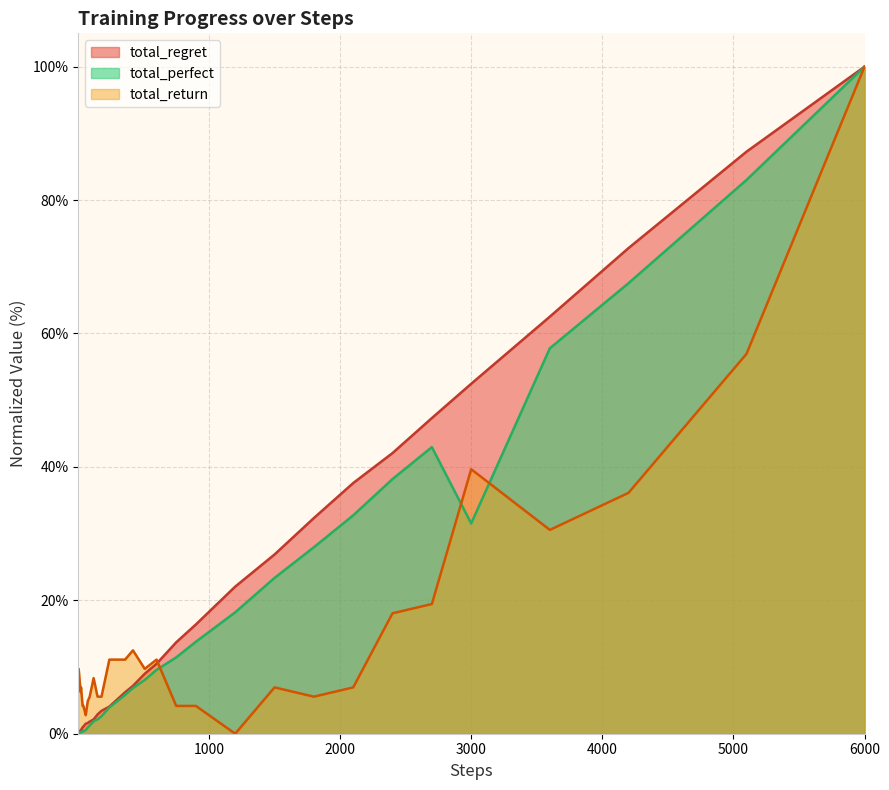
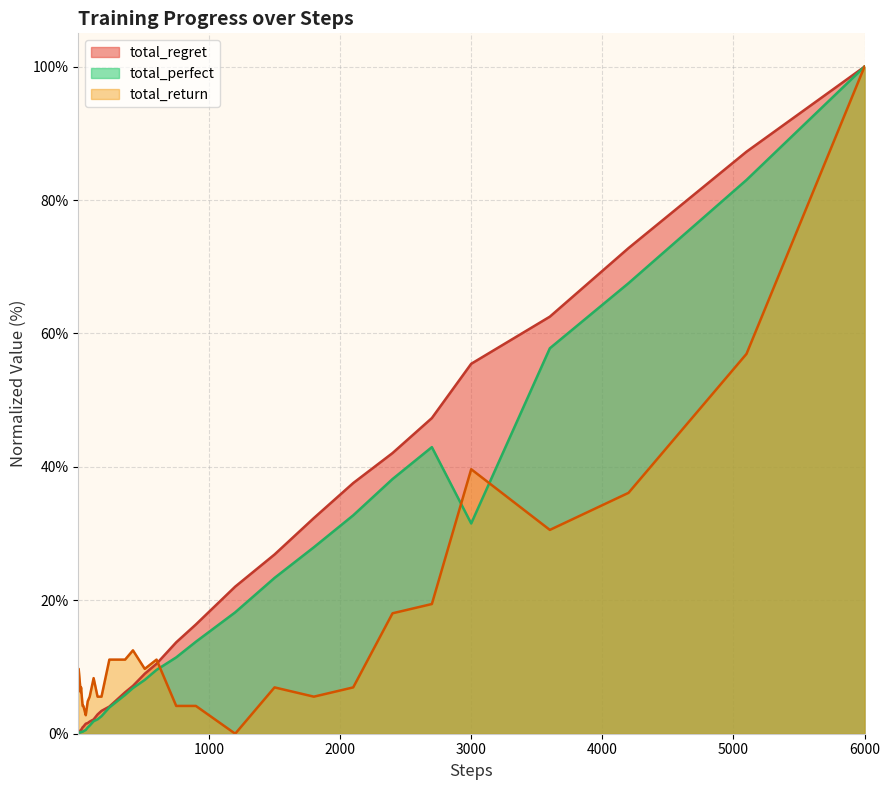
  {
    "total_regret": {
-     "3000": "52%"
+     "3000": "55%"
    },
    "total_perfect": {
      "3000": "32%"
    },
    "total_return": {
      "3000": "40%"
    }
  }
